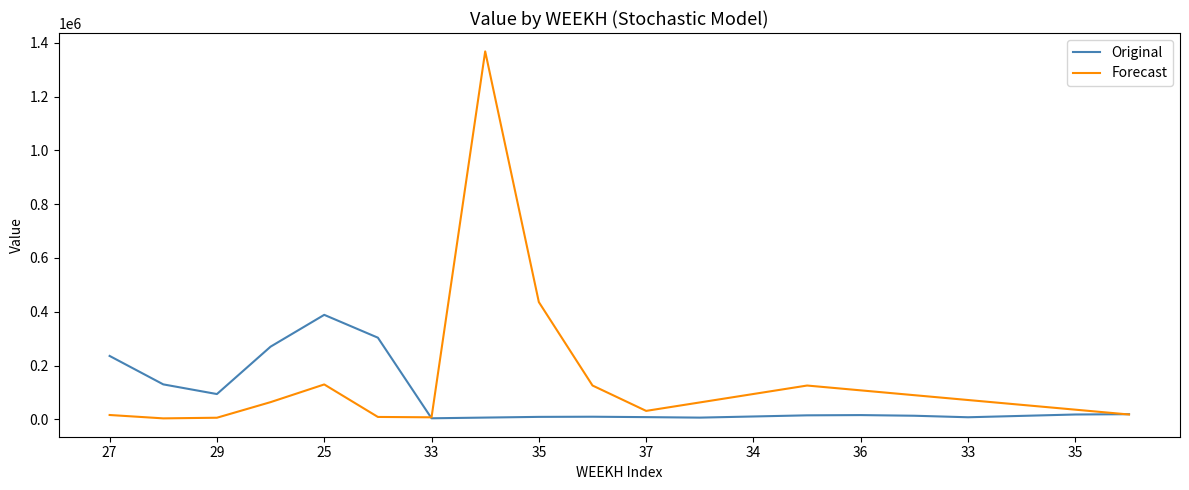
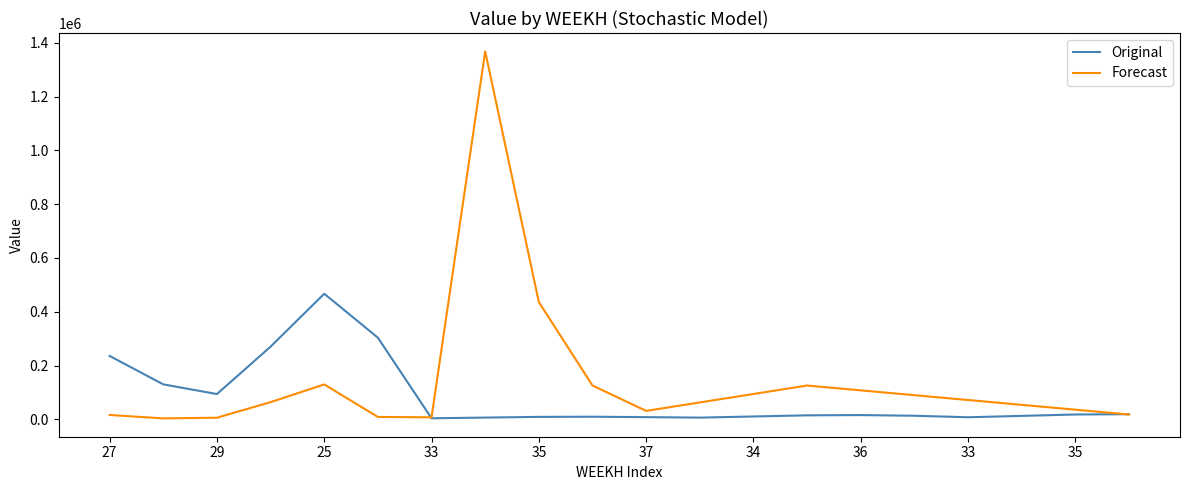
  {
    "Original": {
      "27": 240000,
-     "25": 390000
+     "25": 470000
    },
    "Forecast": {
      "27": 20000,
      "25": 130000
    }
  }
